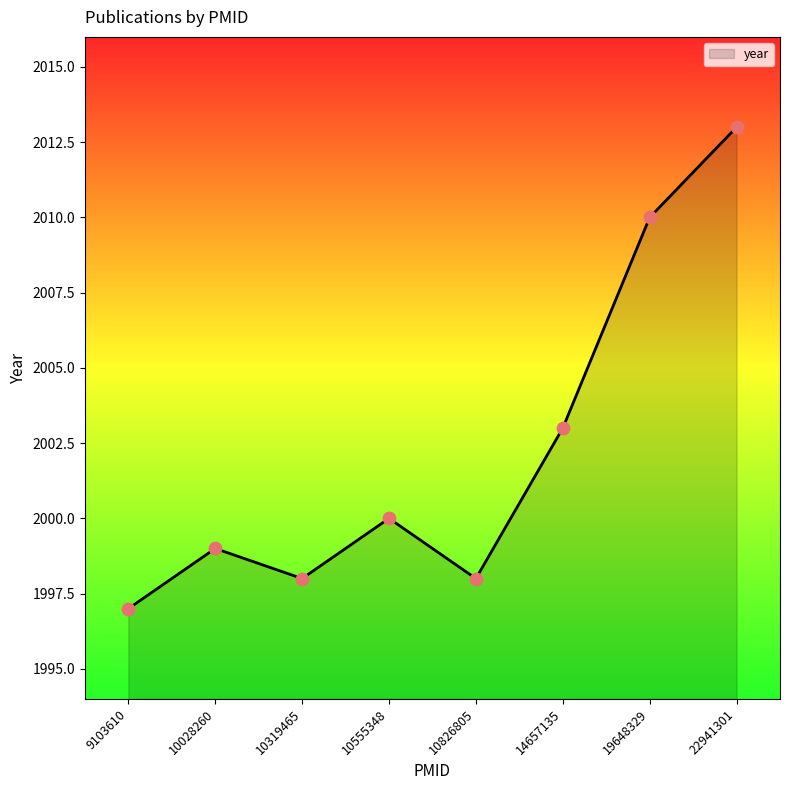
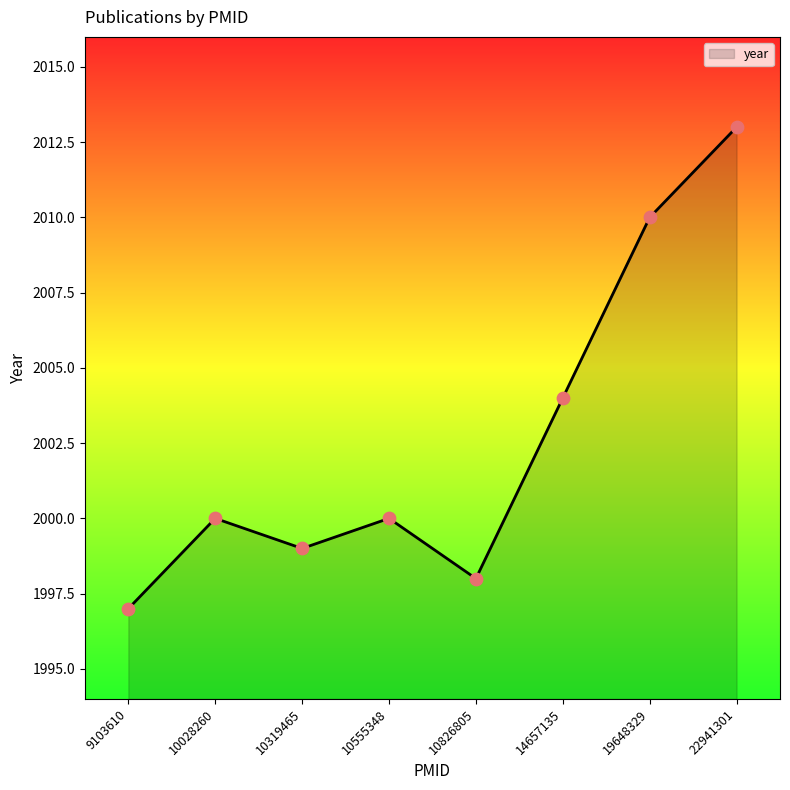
  {
    "9103610": 1997,
-   "10028260": 1999,
-   "10319465": 1998,
+   "10028260": 2000,
+   "10319465": 1999,
    "10555348": 2000,
    "10826805": 1998,
-   "14657135": 2003,
+   "14657135": 2004,
    "19648329": 2010,
    "22941301": 2013
  }
